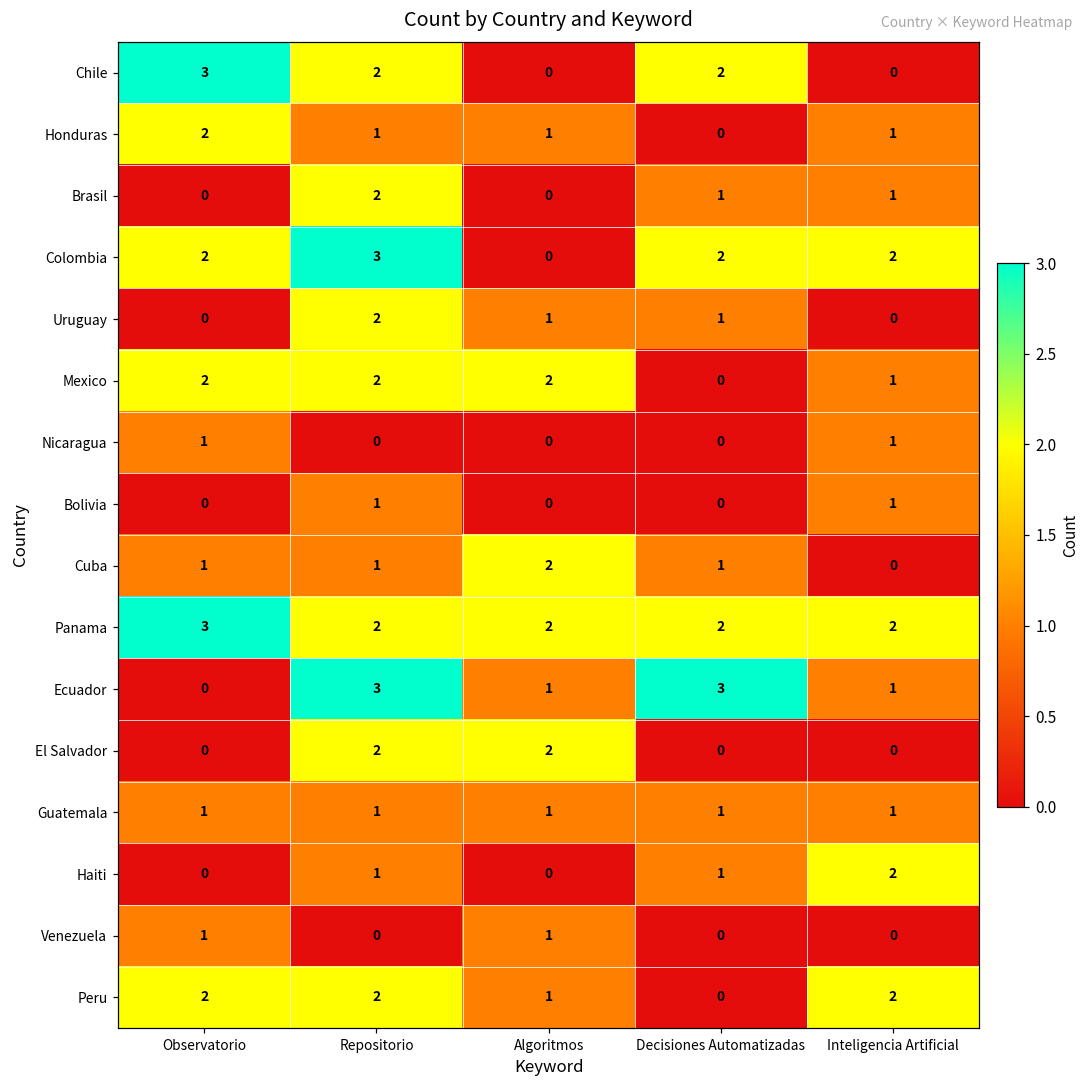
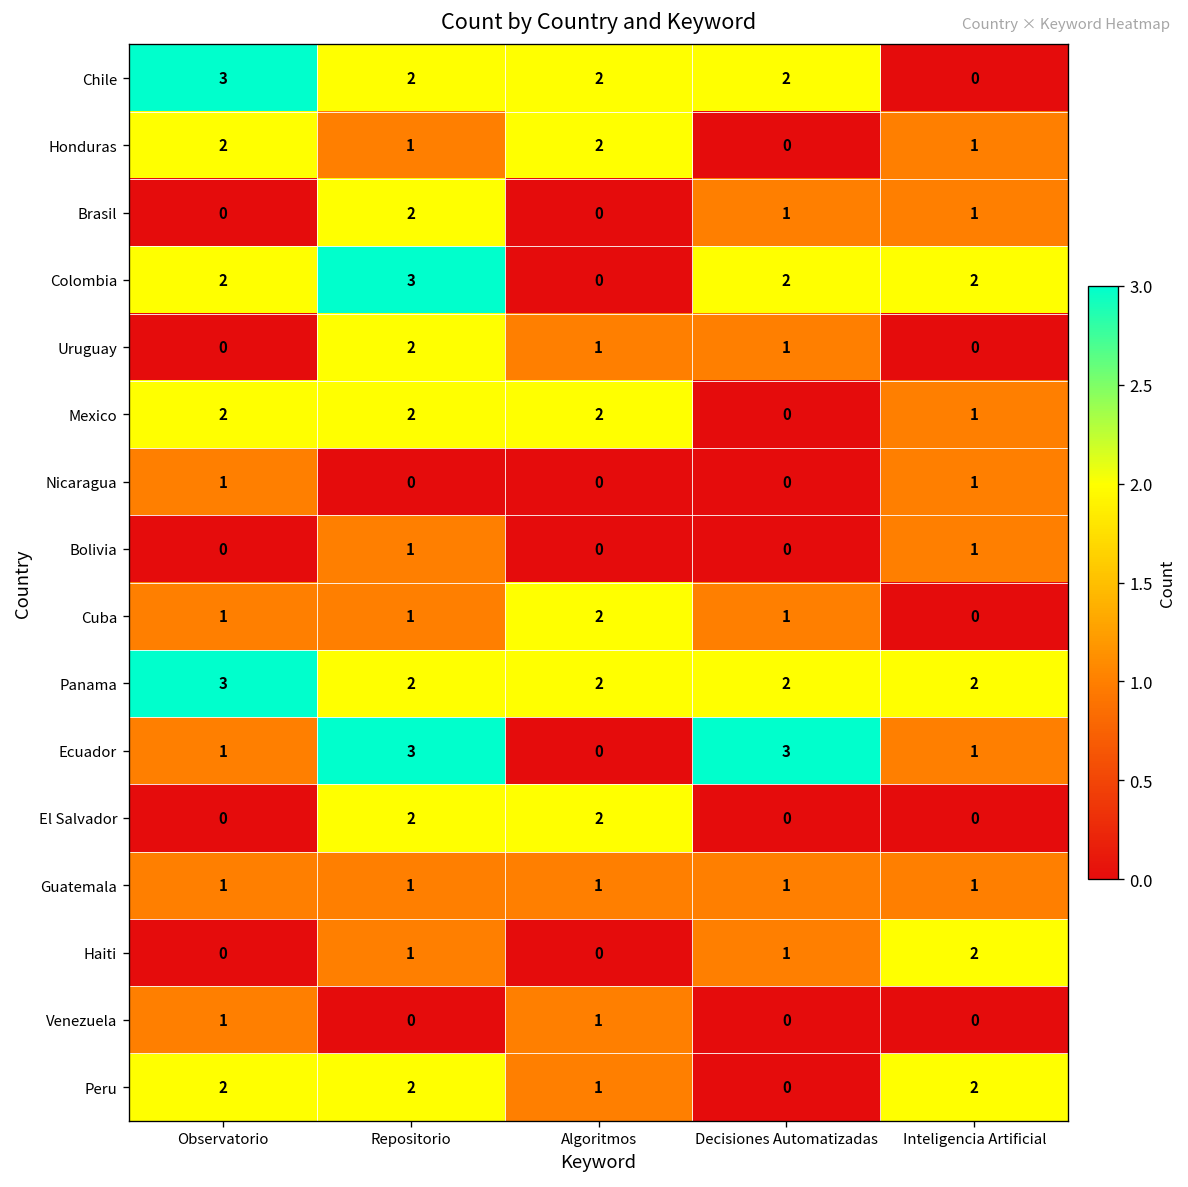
  {
    "Chile": {
      "Observatorio": 3,
      "Repositorio": 2,
-     "Algoritmos": 0,
+     "Algoritmos": 2,
      "Decisiones Automatizadas": 2,
      "Inteligencia Artificial": 0
    },
    "Honduras": {
      "Observatorio": 2,
      "Repositorio": 1,
-     "Algoritmos": 1,
+     "Algoritmos": 2,
      "Decisiones Automatizadas": 0,
      "Inteligencia Artificial": 1
    },
    "Brasil": {
      "Observatorio": 0,
      "Repositorio": 2,
      "Algoritmos": 0,
      "Decisiones Automatizadas": 1,
      "Inteligencia Artificial": 1
    },
    "Colombia": {
      "Observatorio": 2,
      "Repositorio": 3,
      "Algoritmos": 0,
      "Decisiones Automatizadas": 2,
      "Inteligencia Artificial": 2
    },
    "Uruguay": {
      "Observatorio": 0,
      "Repositorio": 2,
      "Algoritmos": 1,
      "Decisiones Automatizadas": 1,
      "Inteligencia Artificial": 0
    },
    "Mexico": {
      "Observatorio": 2,
      "Repositorio": 2,
      "Algoritmos": 2,
      "Decisiones Automatizadas": 0,
      "Inteligencia Artificial": 1
    },
    "Nicaragua": {
      "Observatorio": 1,
      "Repositorio": 0,
      "Algoritmos": 0,
      "Decisiones Automatizadas": 0,
      "Inteligencia Artificial": 1
    },
    "Bolivia": {
      "Observatorio": 0,
      "Repositorio": 1,
      "Algoritmos": 0,
      "Decisiones Automatizadas": 0,
      "Inteligencia Artificial": 1
    },
    "Cuba": {
      "Observatorio": 1,
      "Repositorio": 1,
      "Algoritmos": 2,
      "Decisiones Automatizadas": 1,
      "Inteligencia Artificial": 0
    },
    "Panama": {
      "Observatorio": 3,
      "Repositorio": 2,
      "Algoritmos": 2,
      "Decisiones Automatizadas": 2,
      "Inteligencia Artificial": 2
    },
    "Ecuador": {
-     "Observatorio": 0,
+     "Observatorio": 1,
      "Repositorio": 3,
-     "Algoritmos": 1,
+     "Algoritmos": 0,
      "Decisiones Automatizadas": 3,
      "Inteligencia Artificial": 1
    },
    "El Salvador": {
      "Observatorio": 0,
      "Repositorio": 2,
      "Algoritmos": 2,
      "Decisiones Automatizadas": 0,
      "Inteligencia Artificial": 0
    },
    "Guatemala": {
      "Observatorio": 1,
      "Repositorio": 1,
      "Algoritmos": 1,
      "Decisiones Automatizadas": 1,
      "Inteligencia Artificial": 1
    },
    "Haiti": {
      "Observatorio": 0,
      "Repositorio": 1,
      "Algoritmos": 0,
      "Decisiones Automatizadas": 1,
      "Inteligencia Artificial": 2
    },
    "Venezuela": {
      "Observatorio": 1,
      "Repositorio": 0,
      "Algoritmos": 1,
      "Decisiones Automatizadas": 0,
      "Inteligencia Artificial": 0
    },
    "Peru": {
      "Observatorio": 2,
      "Repositorio": 2,
      "Algoritmos": 1,
      "Decisiones Automatizadas": 0,
      "Inteligencia Artificial": 2
    }
  }
